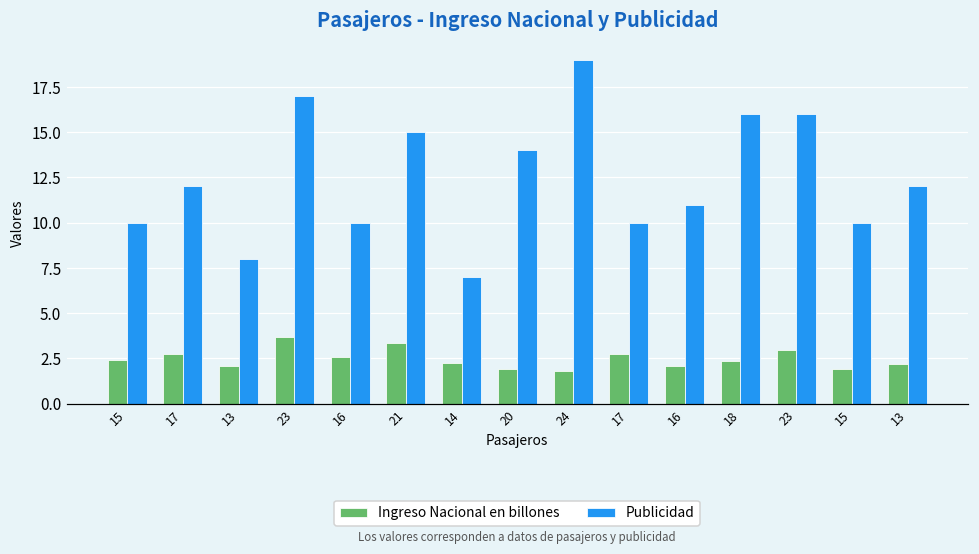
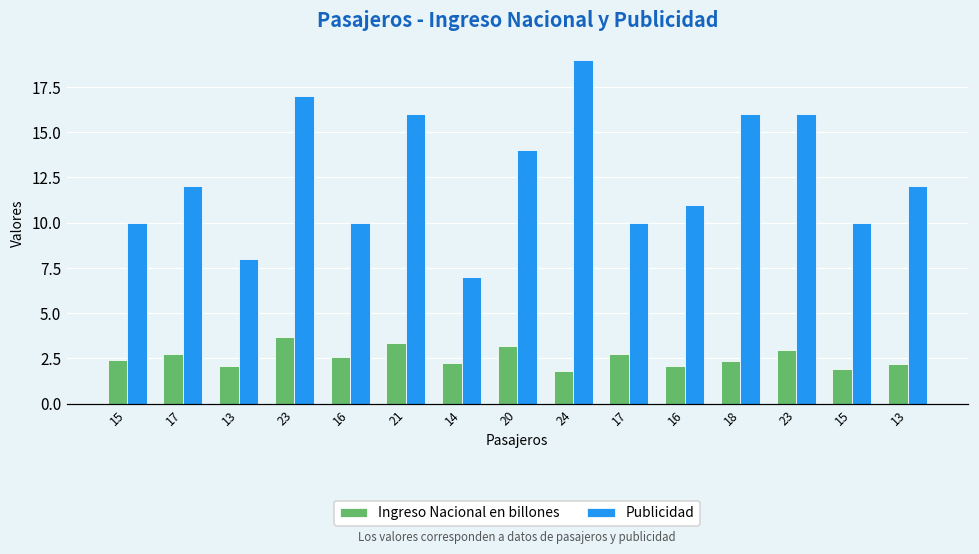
  {
    "Ingreso Nacional en billones": {
      "21": 3.4,
      "14": 2.2,
-     "20": 1.9,
+     "20": 3.2,
      "24": 1.8,
      "18": 2.3
    },
    "Publicidad": {
-     "21": 15,
+     "21": 16,
      "14": 7,
      "20": 14,
      "24": 19,
      "18": 16
    }
  }
